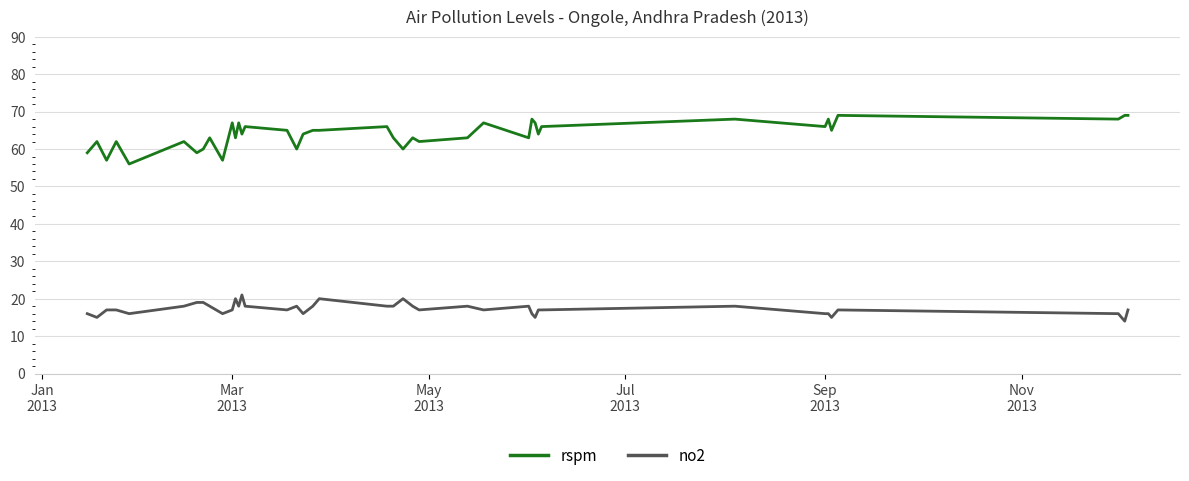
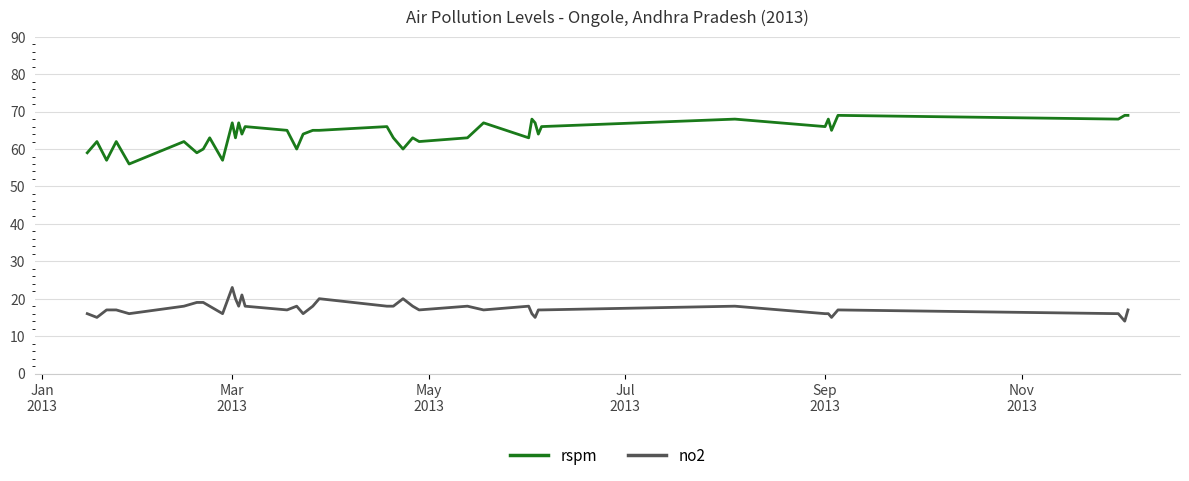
  {
    "rspm": {
      "Mar 2013": 67,
      "Sep 2013": 66
    },
    "no2": {
-     "Mar 2013": 17,
+     "Mar 2013": 23,
      "Sep 2013": 16
    }
  }
